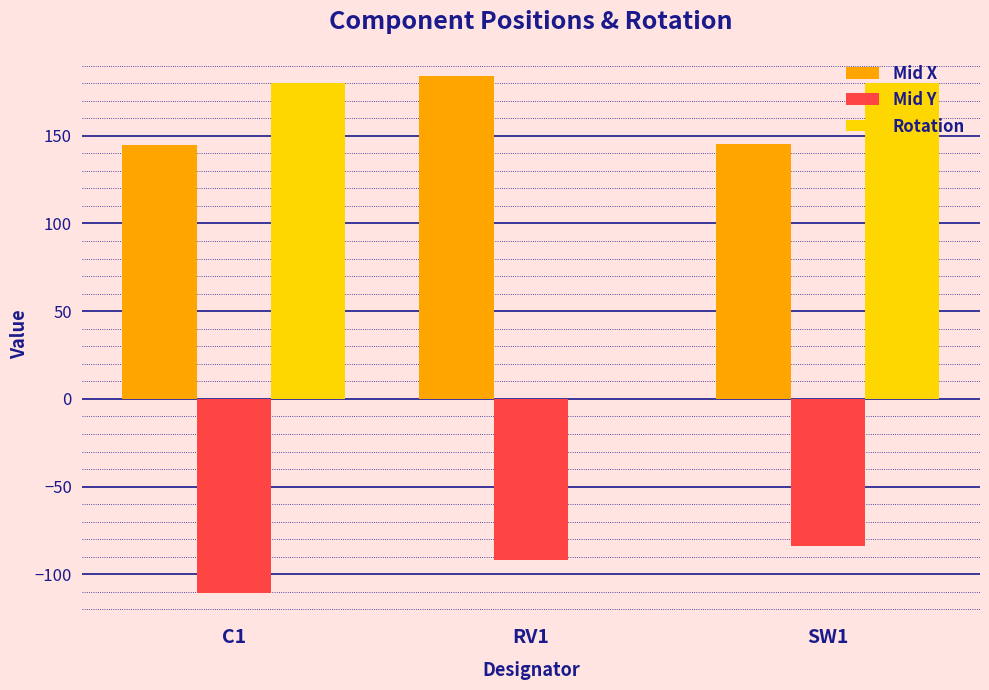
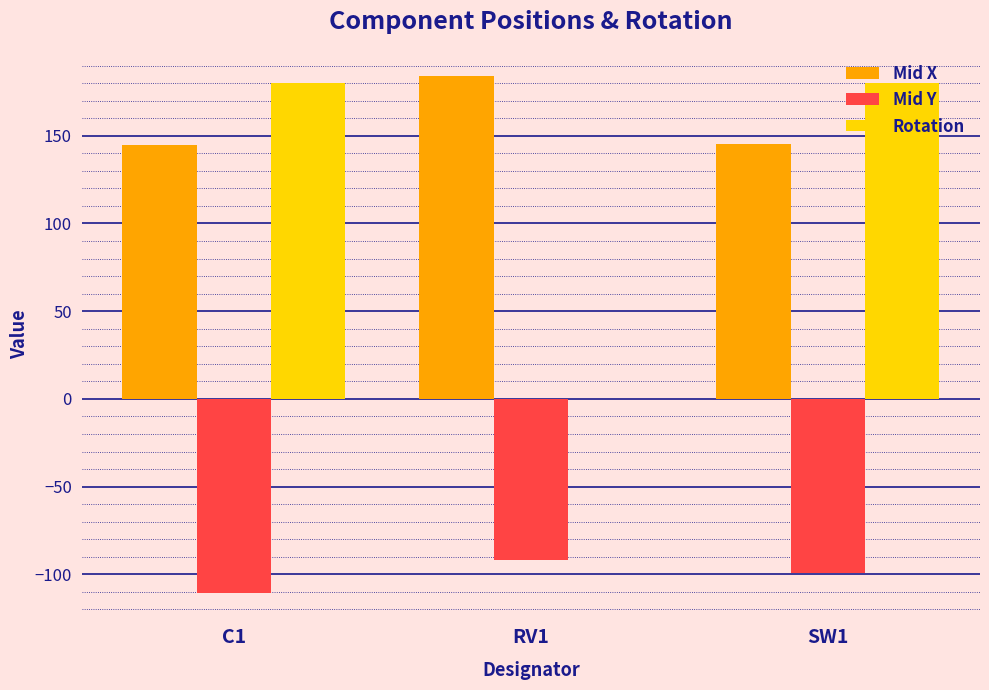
  {
    "Mid Y": {
      "C1": -110,
      "RV1": -92,
-     "SW1": -84
+     "SW1": -99
    }
  }
